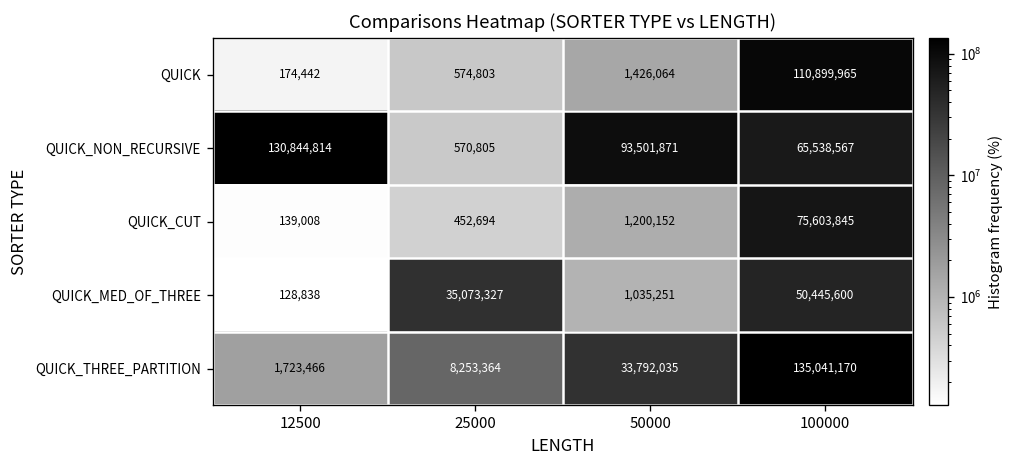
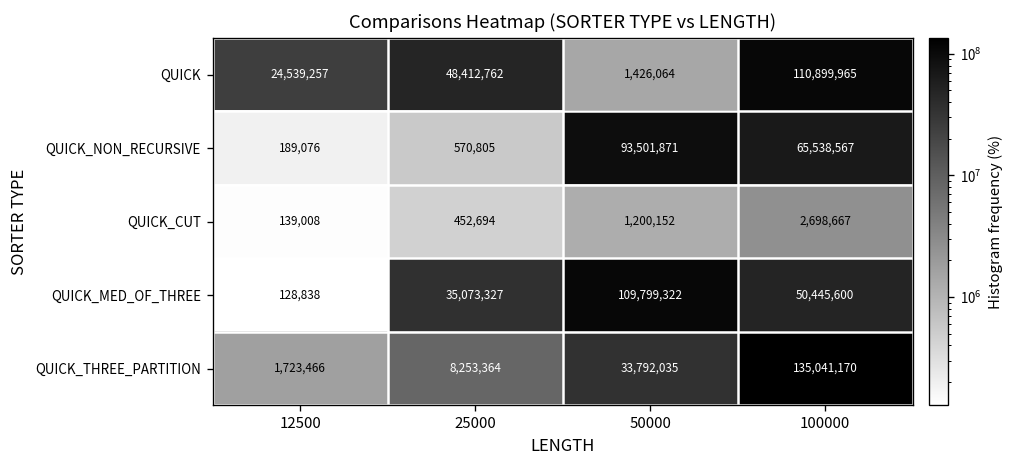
  {
    "QUICK": {
-     "12500": "174,442",
-     "25000": "574,803",
+     "12500": "24,539,257",
+     "25000": "48,412,762",
      "50000": "1,426,064",
      "100000": "110,899,965"
    },
    "QUICK_NON_RECURSIVE": {
-     "12500": "130,844,814",
+     "12500": "189,076",
      "25000": "570,805",
      "50000": "93,501,871",
      "100000": "65,538,567"
    },
    "QUICK_CUT": {
      "12500": "139,008",
      "25000": "452,694",
      "50000": "1,200,152",
-     "100000": "75,603,845"
+     "100000": "2,698,667"
    },
    "QUICK_MED_OF_THREE": {
      "12500": "128,838",
      "25000": "35,073,327",
-     "50000": "1,035,251",
+     "50000": "109,799,322",
      "100000": "50,445,600"
    },
    "QUICK_THREE_PARTITION": {
      "12500": "1,723,466",
      "25000": "8,253,364",
      "50000": "33,792,035",
      "100000": "135,041,170"
    }
  }
